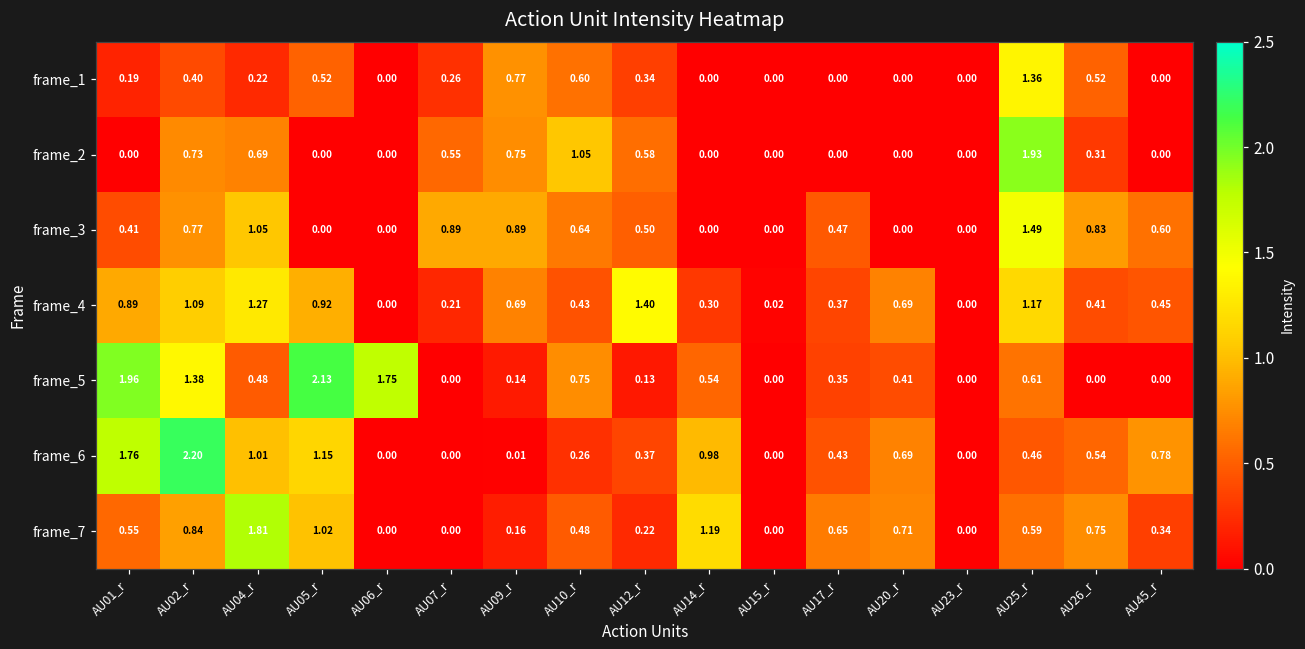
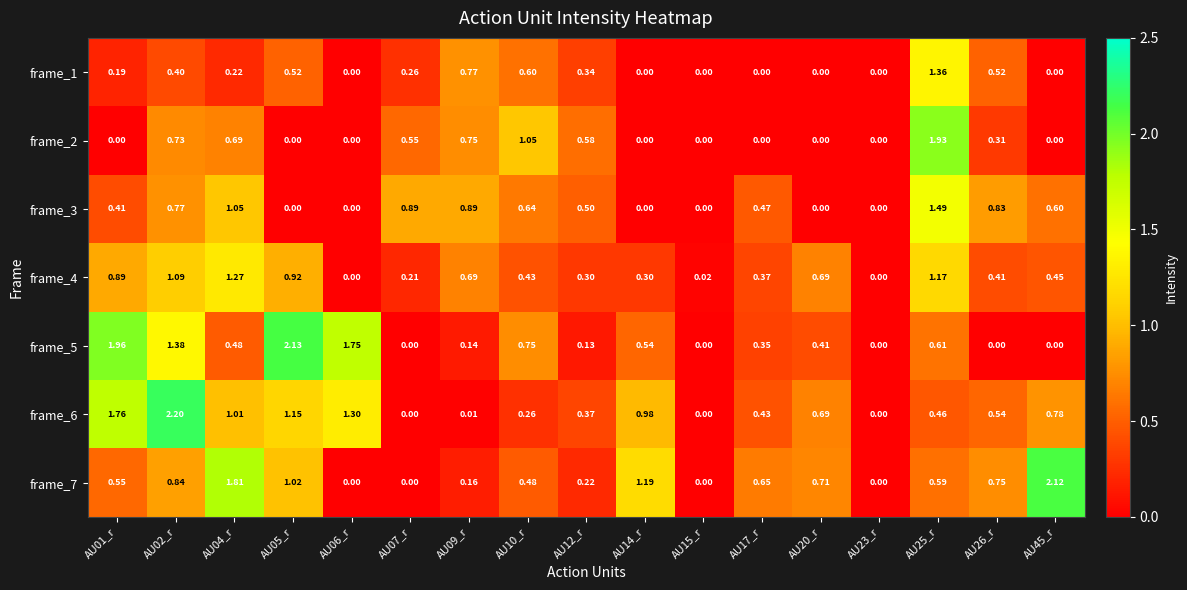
  {
    "frame_1": {
      "AU01_r": 0.19,
      "AU02_r": 0.40,
      "AU04_r": 0.22,
      "AU05_r": 0.52,
      "AU06_r": 0.00,
      "AU07_r": 0.26,
      "AU09_r": 0.77,
      "AU10_r": 0.60,
      "AU12_r": 0.34,
      "AU14_r": 0.00,
      "AU15_r": 0.00,
      "AU17_r": 0.00,
      "AU20_r": 0.00,
      "AU23_r": 0.00,
      "AU25_r": 1.36,
      "AU26_r": 0.52,
      "AU45_r": 0.00
    },
    "frame_2": {
      "AU01_r": 0.00,
      "AU02_r": 0.73,
      "AU04_r": 0.69,
      "AU05_r": 0.00,
      "AU06_r": 0.00,
      "AU07_r": 0.55,
      "AU09_r": 0.75,
      "AU10_r": 1.05,
      "AU12_r": 0.58,
      "AU14_r": 0.00,
      "AU15_r": 0.00,
      "AU17_r": 0.00,
      "AU20_r": 0.00,
      "AU23_r": 0.00,
      "AU25_r": 1.93,
      "AU26_r": 0.31,
      "AU45_r": 0.00
    },
    "frame_3": {
      "AU01_r": 0.41,
      "AU02_r": 0.77,
      "AU04_r": 1.05,
      "AU05_r": 0.00,
      "AU06_r": 0.00,
      "AU07_r": 0.89,
      "AU09_r": 0.89,
      "AU10_r": 0.64,
      "AU12_r": 0.50,
      "AU14_r": 0.00,
      "AU15_r": 0.00,
      "AU17_r": 0.47,
      "AU20_r": 0.00,
      "AU23_r": 0.00,
      "AU25_r": 1.49,
      "AU26_r": 0.83,
      "AU45_r": 0.60
    },
    "frame_4": {
      "AU01_r": 0.89,
      "AU02_r": 1.09,
      "AU04_r": 1.27,
      "AU05_r": 0.92,
      "AU06_r": 0.00,
      "AU07_r": 0.21,
      "AU09_r": 0.69,
      "AU10_r": 0.43,
-     "AU12_r": 1.40,
+     "AU12_r": 0.30,
      "AU14_r": 0.30,
      "AU15_r": 0.02,
      "AU17_r": 0.37,
      "AU20_r": 0.69,
      "AU23_r": 0.00,
      "AU25_r": 1.17,
      "AU26_r": 0.41,
      "AU45_r": 0.45
    },
    "frame_5": {
      "AU01_r": 1.96,
      "AU02_r": 1.38,
      "AU04_r": 0.48,
      "AU05_r": 2.13,
      "AU06_r": 1.75,
      "AU07_r": 0.00,
      "AU09_r": 0.14,
      "AU10_r": 0.75,
      "AU12_r": 0.13,
      "AU14_r": 0.54,
      "AU15_r": 0.00,
      "AU17_r": 0.35,
      "AU20_r": 0.41,
      "AU23_r": 0.00,
      "AU25_r": 0.61,
      "AU26_r": 0.00,
      "AU45_r": 0.00
    },
    "frame_6": {
      "AU01_r": 1.76,
      "AU02_r": 2.20,
      "AU04_r": 1.01,
      "AU05_r": 1.15,
-     "AU06_r": 0.00,
+     "AU06_r": 1.30,
      "AU07_r": 0.00,
      "AU09_r": 0.01,
      "AU10_r": 0.26,
      "AU12_r": 0.37,
      "AU14_r": 0.98,
      "AU15_r": 0.00,
      "AU17_r": 0.43,
      "AU20_r": 0.69,
      "AU23_r": 0.00,
      "AU25_r": 0.46,
      "AU26_r": 0.54,
      "AU45_r": 0.78
    },
    "frame_7": {
      "AU01_r": 0.55,
      "AU02_r": 0.84,
      "AU04_r": 1.81,
      "AU05_r": 1.02,
      "AU06_r": 0.00,
      "AU07_r": 0.00,
      "AU09_r": 0.16,
      "AU10_r": 0.48,
      "AU12_r": 0.22,
      "AU14_r": 1.19,
      "AU15_r": 0.00,
      "AU17_r": 0.65,
      "AU20_r": 0.71,
      "AU23_r": 0.00,
      "AU25_r": 0.59,
      "AU26_r": 0.75,
-     "AU45_r": 0.34
+     "AU45_r": 2.12
    }
  }
